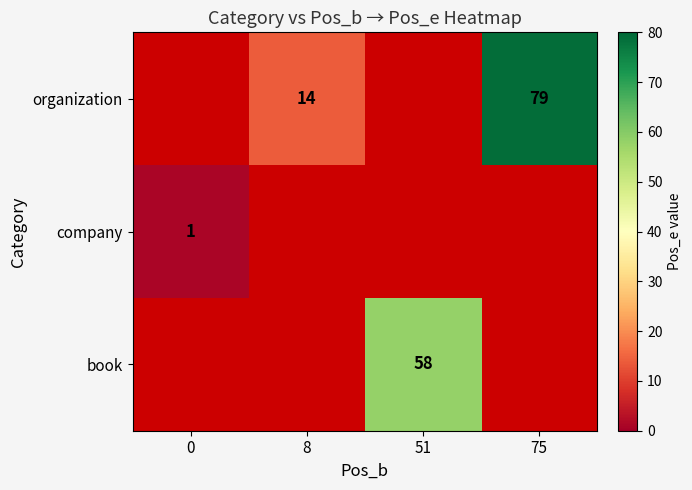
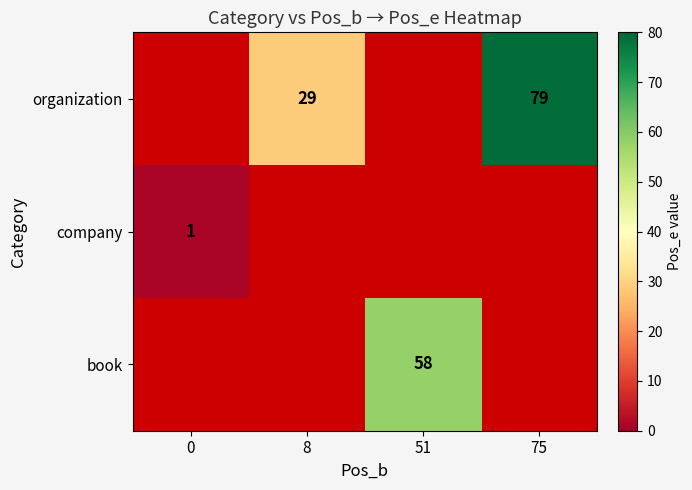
  {
    "organization": {
-     "8": 14,
+     "8": 29,
      "75": 79
    },
    "company": {
      "0": 1
    },
    "book": {
      "51": 58
    }
  }
